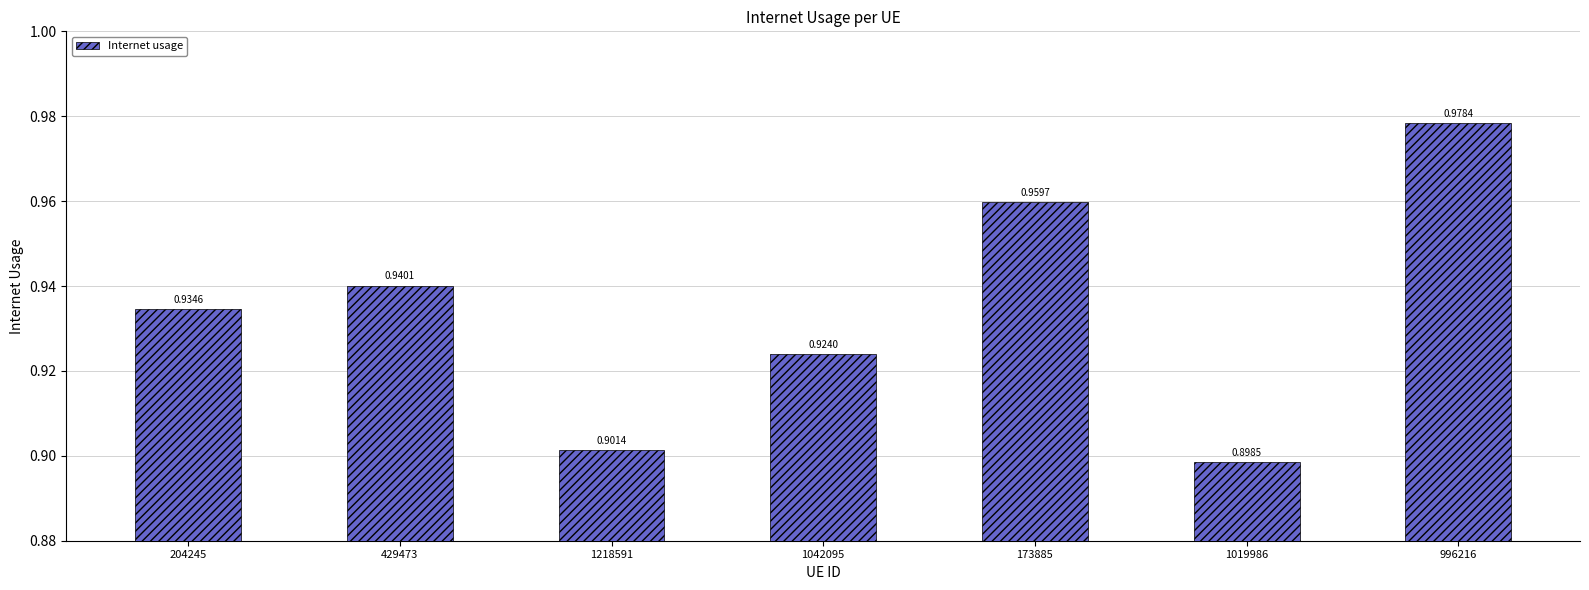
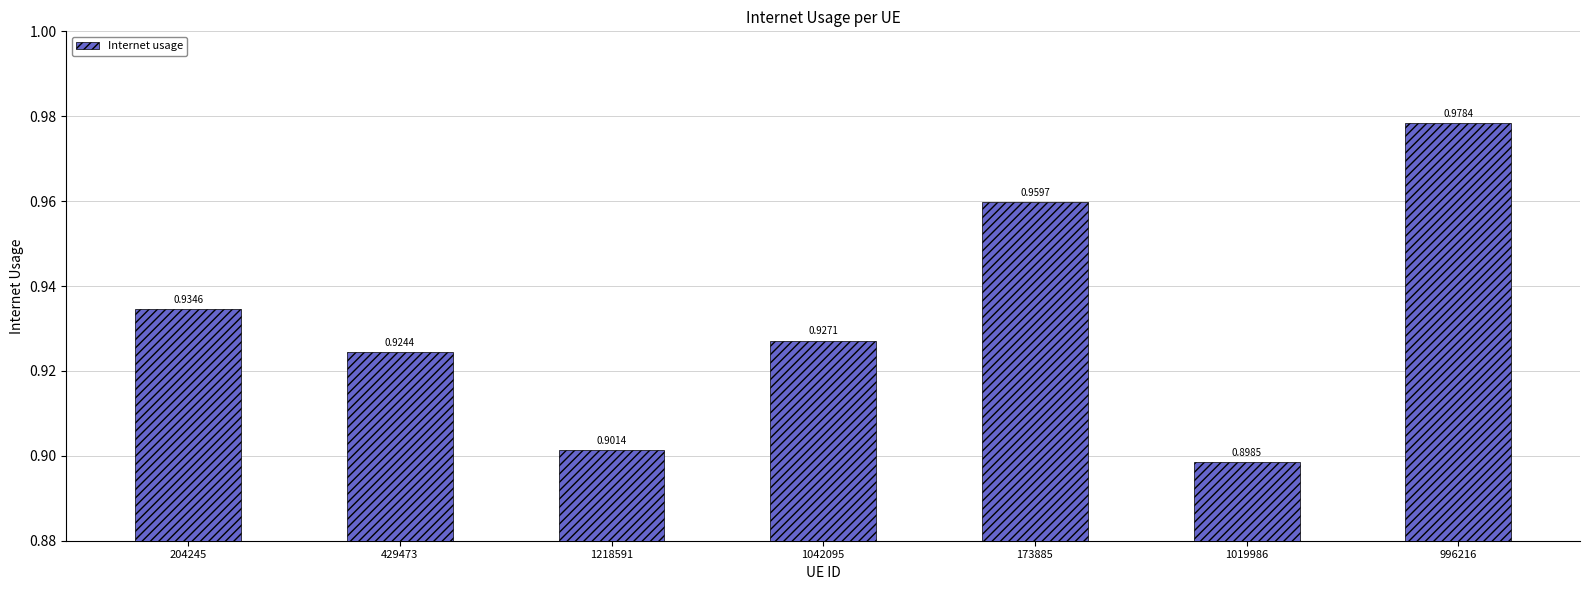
  {
    "204245": 0.9346,
-   "429473": 0.9401,
+   "429473": 0.9244,
    "1218591": 0.9014,
-   "1042095": 0.9240,
+   "1042095": 0.9271,
    "173885": 0.9597,
    "1019986": 0.8985,
    "996216": 0.9784
  }
